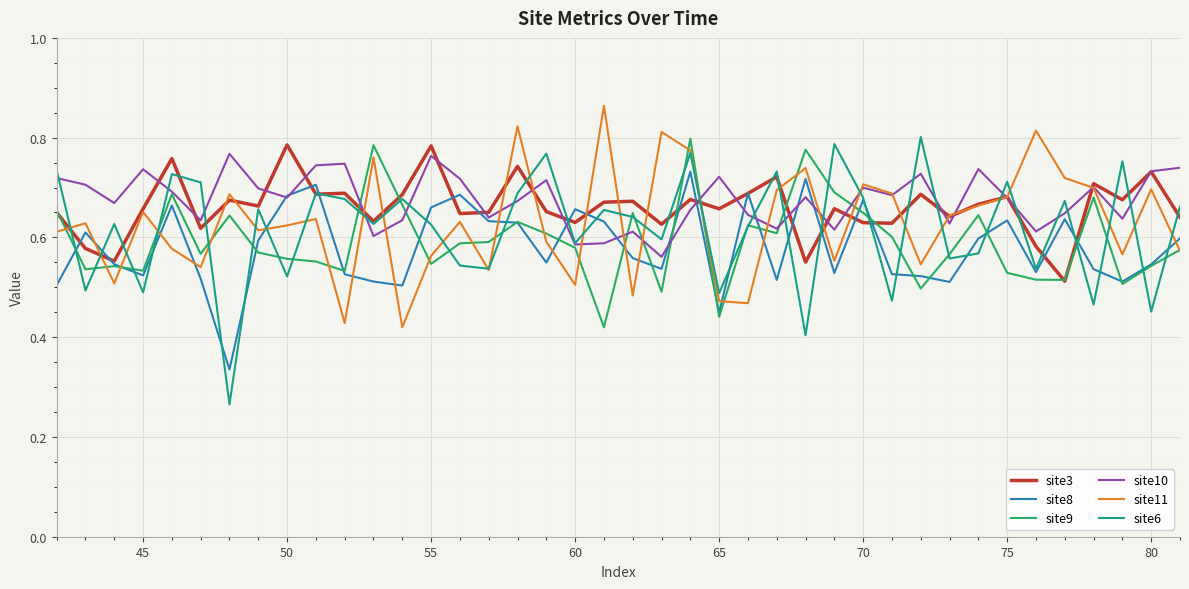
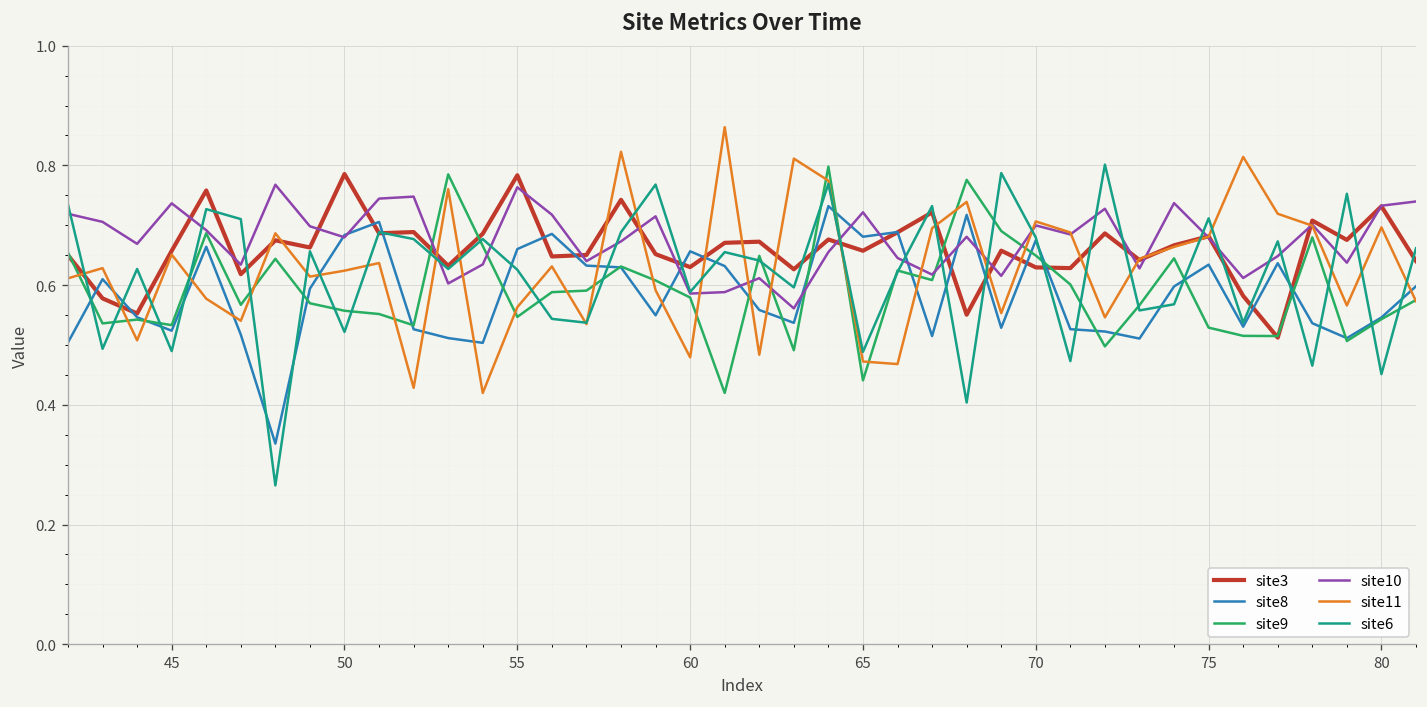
  {
    "site3": {
      "45": 0.66,
      "50": 0.79,
      "55": 0.78,
      "60": 0.63,
      "65": 0.66,
      "70": 0.63
    },
    "site8": {
      "45": 0.52,
      "55": 0.66,
      "60": 0.66,
-     "65": 0.45,
+     "65": 0.68,
      "75": 0.63
    },
    "site10": {
      "45": 0.74,
      "55": 0.76,
      "65": 0.72,
      "70": 0.70
    },
    "site11": {
      "45": 0.65,
      "50": 0.62,
      "55": 0.56,
-     "60": 0.50,
+     "60": 0.48,
      "65": 0.47,
      "70": 0.71,
      "80": 0.70
    }
  }
